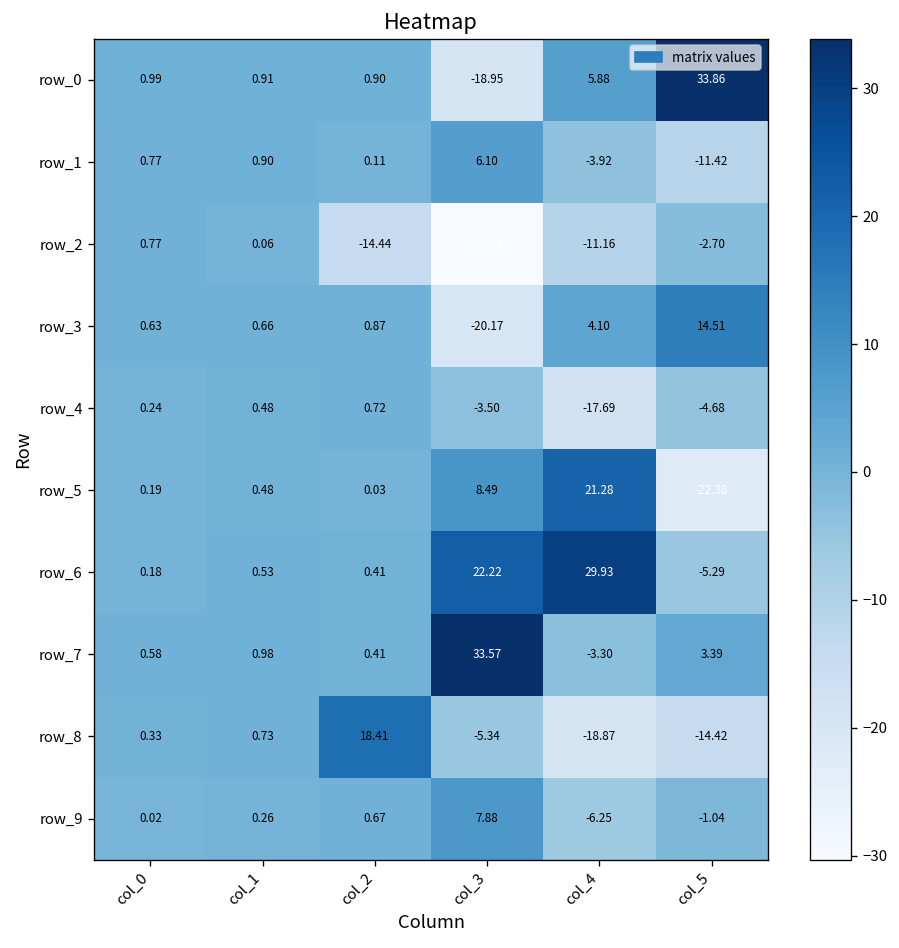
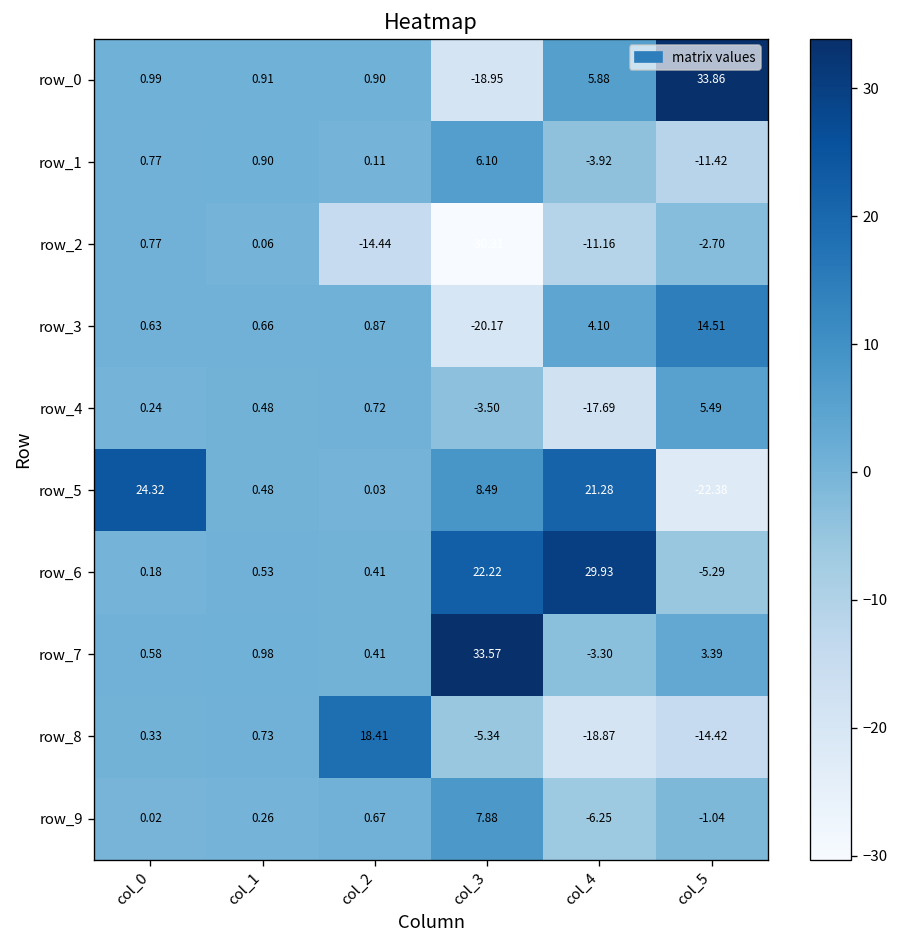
  {
    "row_0": {
      "col_0": 0.99,
      "col_1": 0.91,
      "col_2": 0.90,
      "col_3": -18.95,
      "col_4": 5.88,
      "col_5": 33.86
    },
    "row_1": {
      "col_0": 0.77,
      "col_1": 0.90,
      "col_2": 0.11,
      "col_3": 6.10,
      "col_4": -3.92,
      "col_5": -11.42
    },
    "row_2": {
      "col_0": 0.77,
      "col_1": 0.06,
      "col_2": -14.44,
      "col_4": -11.16,
      "col_5": -2.70
    },
    "row_3": {
      "col_0": 0.63,
      "col_1": 0.66,
      "col_2": 0.87,
      "col_3": -20.17,
      "col_4": 4.10,
      "col_5": 14.51
    },
    "row_4": {
      "col_0": 0.24,
      "col_1": 0.48,
      "col_2": 0.72,
      "col_3": -3.50,
      "col_4": -17.69,
-     "col_5": -4.68
+     "col_5": 5.49
    },
    "row_5": {
-     "col_0": 0.19,
+     "col_0": 24.32,
      "col_1": 0.48,
      "col_2": 0.03,
      "col_3": 8.49,
      "col_4": 21.28
    },
    "row_6": {
      "col_0": 0.18,
      "col_1": 0.53,
      "col_2": 0.41,
      "col_3": 22.22,
      "col_4": 29.93,
      "col_5": -5.29
    },
    "row_7": {
      "col_0": 0.58,
      "col_1": 0.98,
      "col_2": 0.41,
      "col_3": 33.57,
      "col_4": -3.30,
      "col_5": 3.39
    },
    "row_8": {
      "col_0": 0.33,
      "col_1": 0.73,
      "col_2": 18.41,
      "col_3": -5.34,
      "col_4": -18.87,
      "col_5": -14.42
    },
    "row_9": {
      "col_0": 0.02,
      "col_1": 0.26,
      "col_2": 0.67,
      "col_3": 7.88,
      "col_4": -6.25,
      "col_5": -1.04
    }
  }
